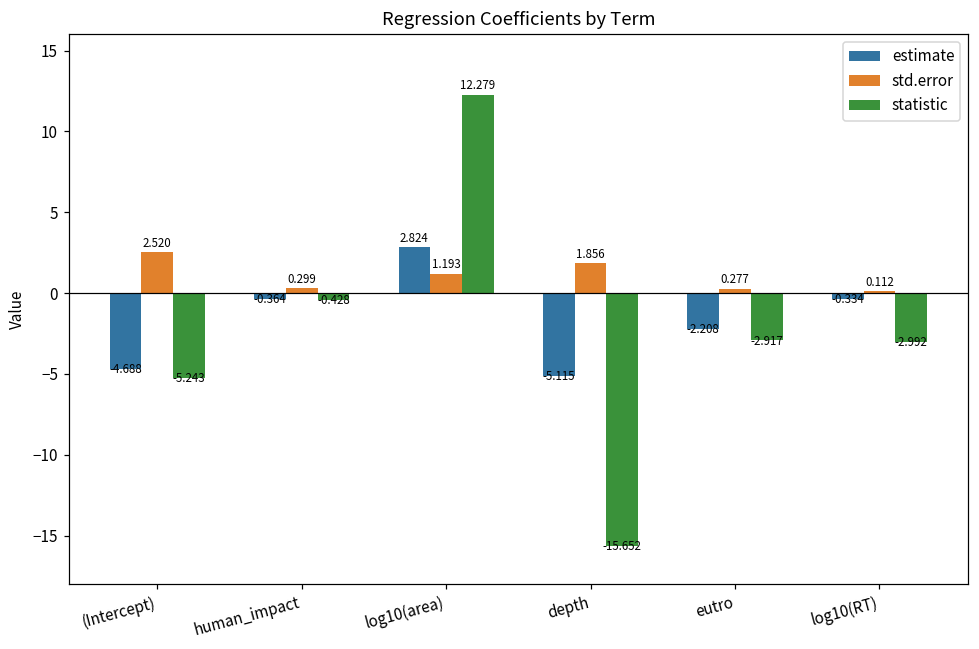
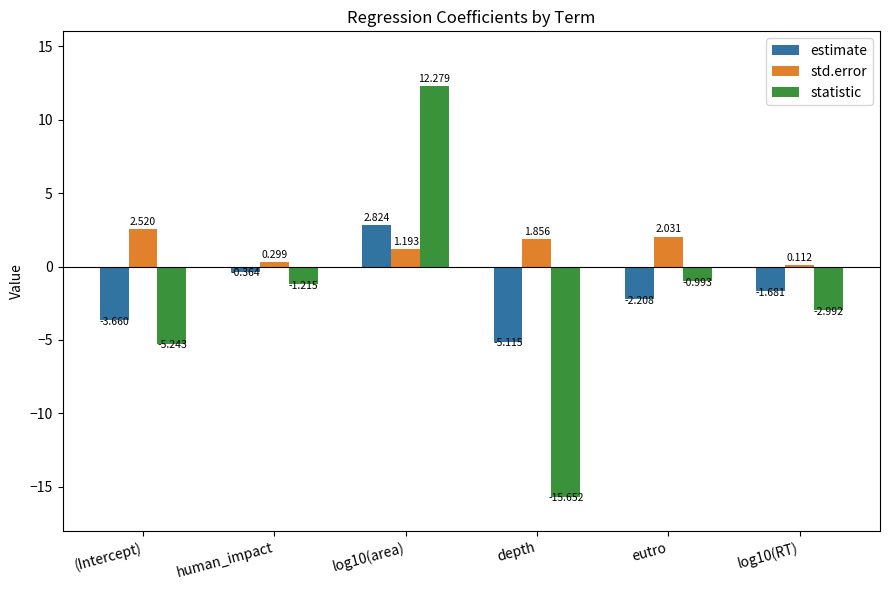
  {
    "estimate": {
-     "(Intercept)": -4.688,
+     "(Intercept)": -3.660,
      "human_impact": -0.364,
      "log10(area)": 2.824,
      "depth": -5.115,
      "eutro": -2.208,
-     "log10(RT)": -0.334
+     "log10(RT)": -1.681
    },
    "std.error": {
      "(Intercept)": 2.520,
      "human_impact": 0.299,
      "log10(area)": 1.193,
      "depth": 1.856,
-     "eutro": 0.277,
+     "eutro": 2.031,
      "log10(RT)": 0.112
    },
    "statistic": {
      "(Intercept)": -5.243,
-     "human_impact": -0.428,
+     "human_impact": -1.215,
      "log10(area)": 12.279,
      "depth": -15.652,
-     "eutro": -2.917,
+     "eutro": -0.993,
      "log10(RT)": -2.992
    }
  }
